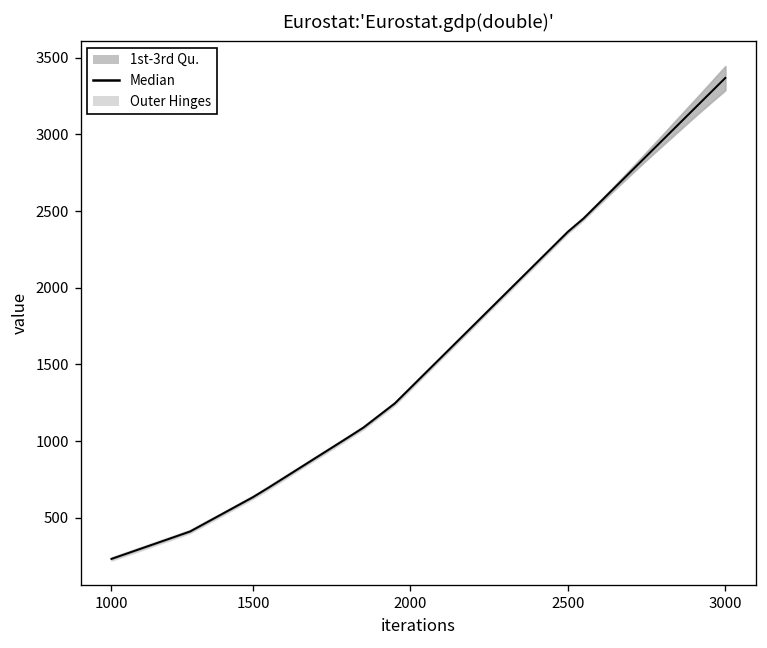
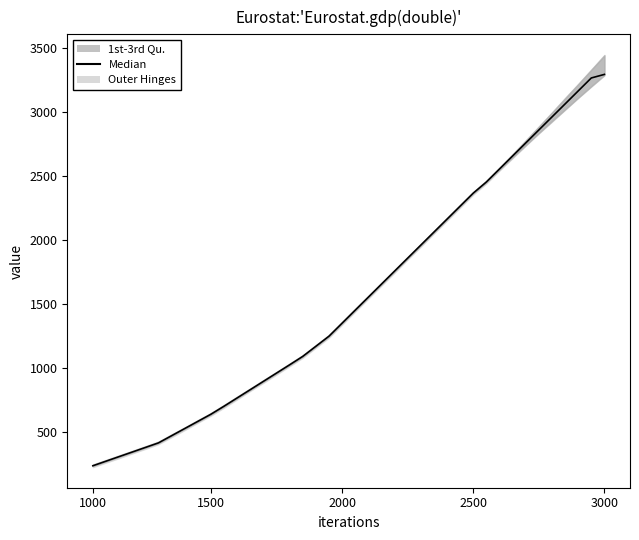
  {
    "Median": {
-     "3000": 3370
+     "3000": 3290
    }
  }
